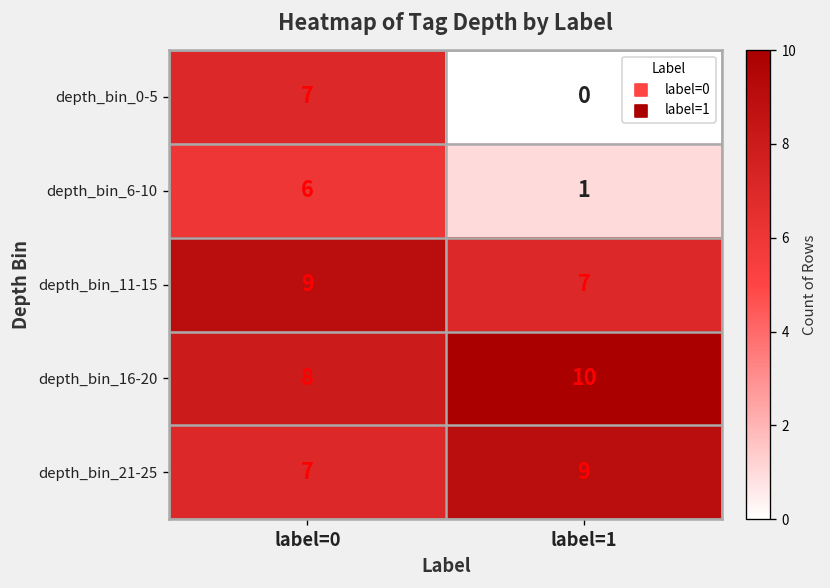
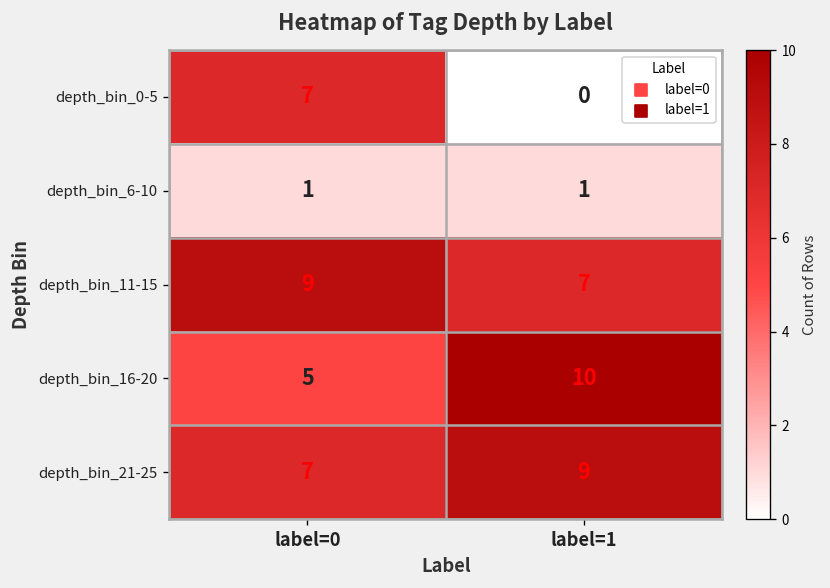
  {
    "depth_bin_0-5": {
      "label=1": 0
    },
    "depth_bin_6-10": {
-     "label=0": 6,
+     "label=0": 1,
      "label=1": 1
    },
    "depth_bin_11-15": {
      "label=0": 9
    },
    "depth_bin_16-20": {
-     "label=0": 8,
+     "label=0": 5,
      "label=1": 10
    },
    "depth_bin_21-25": {
      "label=1": 9
    }
  }
